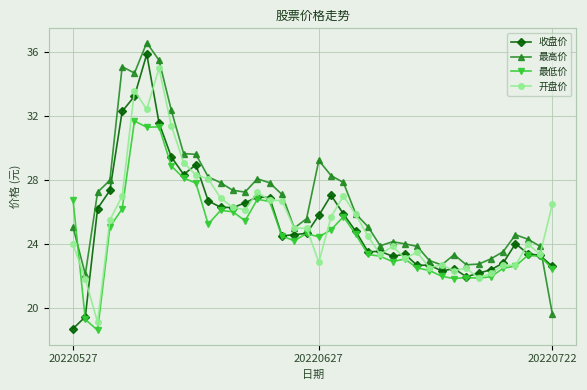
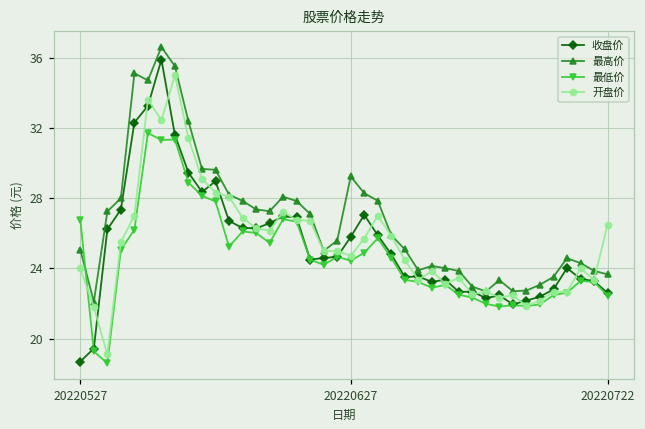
  {
    "收盘价": {
      "20220527": 18.7,
      "20220627": 25.8
    },
    "最高价": {
      "20220527": 25.1,
      "20220627": 29.2,
-     "20220722": 19.6
+     "20220722": 23.7
    },
    "最低价": {
      "20220527": 26.8,
      "20220627": 24.4
    },
    "开盘价": {
      "20220527": 24.0,
-     "20220627": 22.9,
+     "20220627": 24.7,
      "20220722": 26.5
    }
  }
